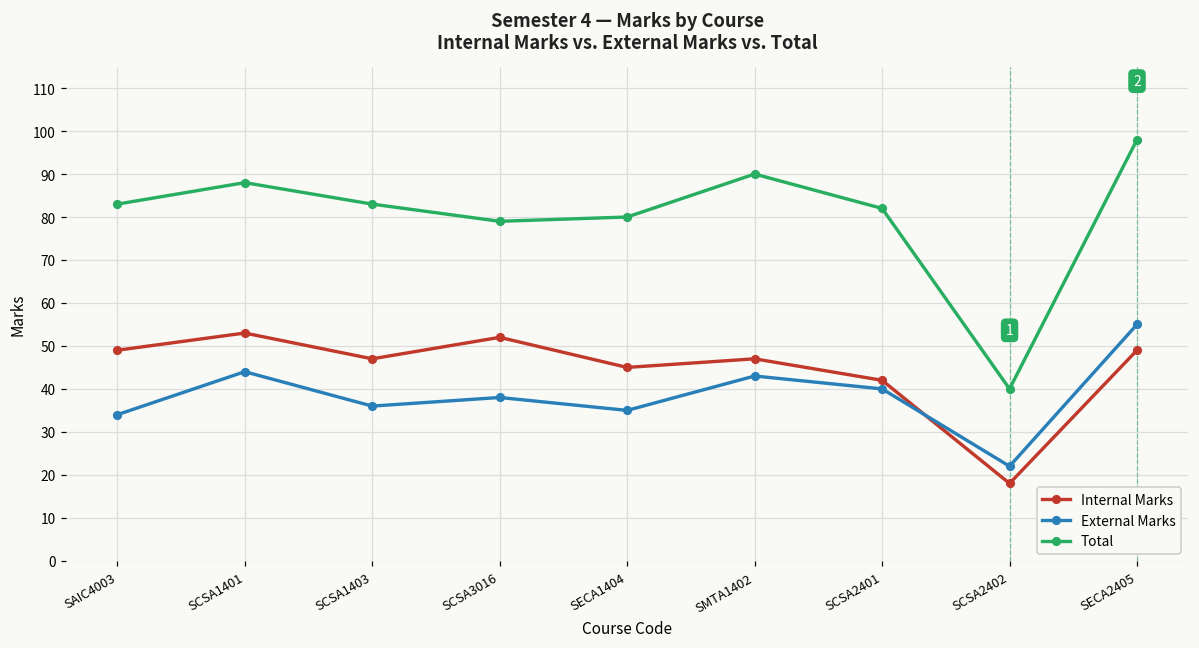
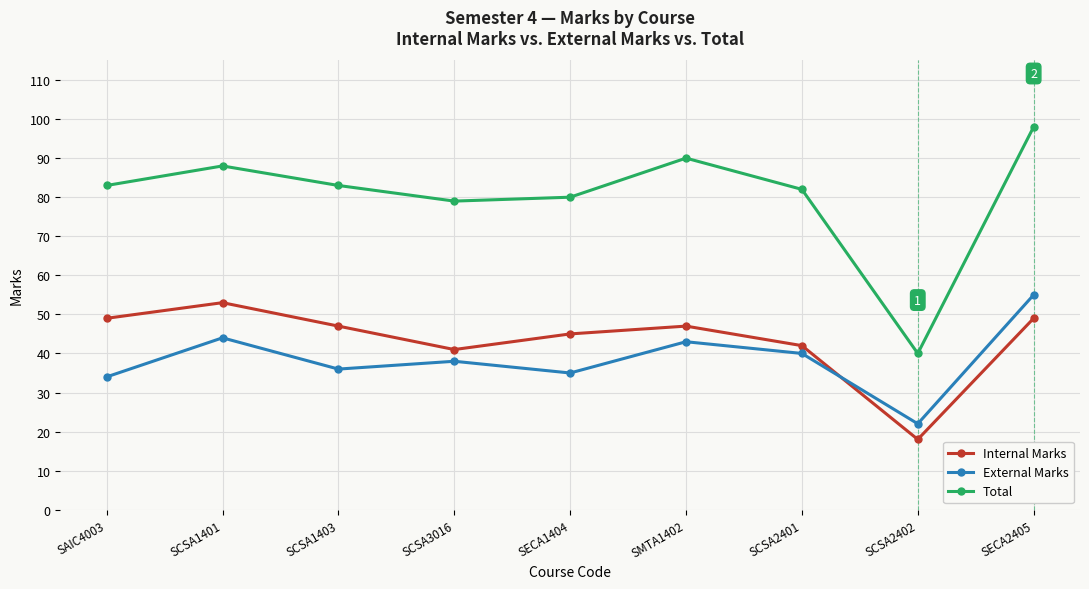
  {
    "Internal Marks": {
      "SAIC4003": 49,
      "SCSA1401": 53,
      "SCSA1403": 47,
-     "SCSA3016": 52,
+     "SCSA3016": 41,
      "SECA1404": 45,
      "SMTA1402": 47,
      "SCSA2401": 42,
      "SCSA2402": 18,
      "SECA2405": 49
    },
    "External Marks": {
      "SAIC4003": 34,
      "SCSA1401": 44,
      "SCSA1403": 36,
      "SCSA3016": 38,
      "SECA1404": 35,
      "SMTA1402": 43,
      "SCSA2401": 40,
      "SCSA2402": 22,
      "SECA2405": 55
    },
    "Total": {
      "SAIC4003": 83,
      "SCSA1401": 88,
      "SCSA1403": 83,
      "SCSA3016": 79,
      "SECA1404": 80,
      "SMTA1402": 90,
      "SCSA2401": 82,
      "SCSA2402": 40,
      "SECA2405": 98
    }
  }
